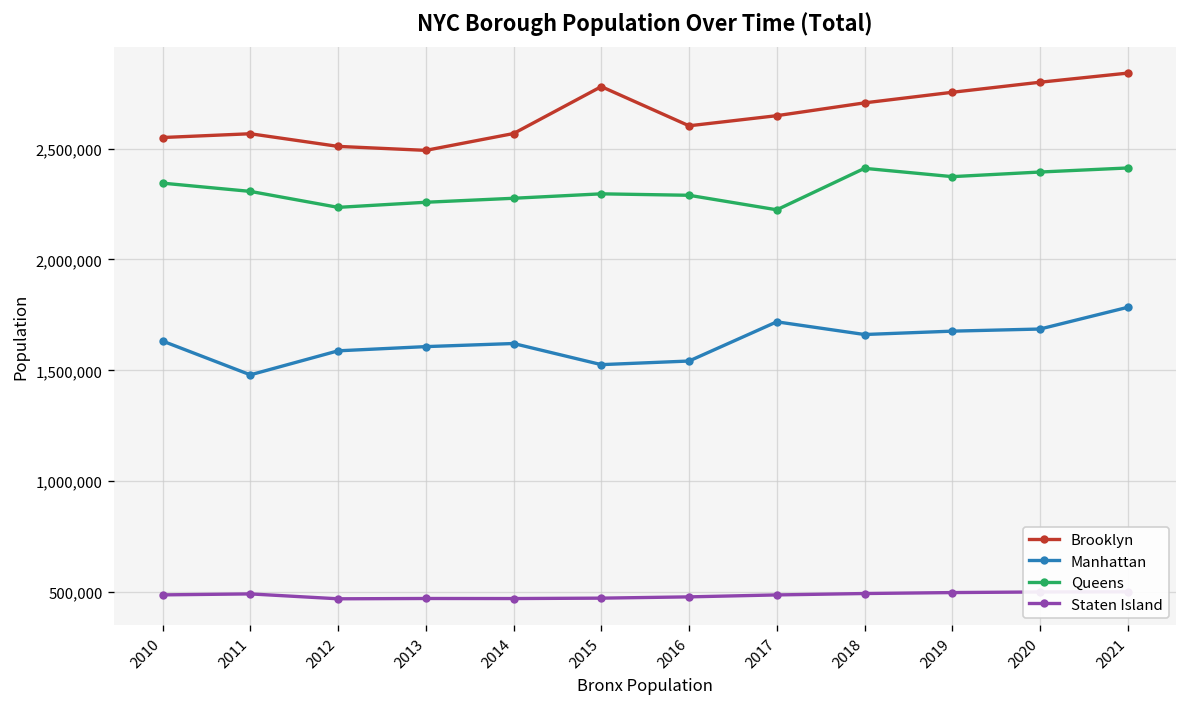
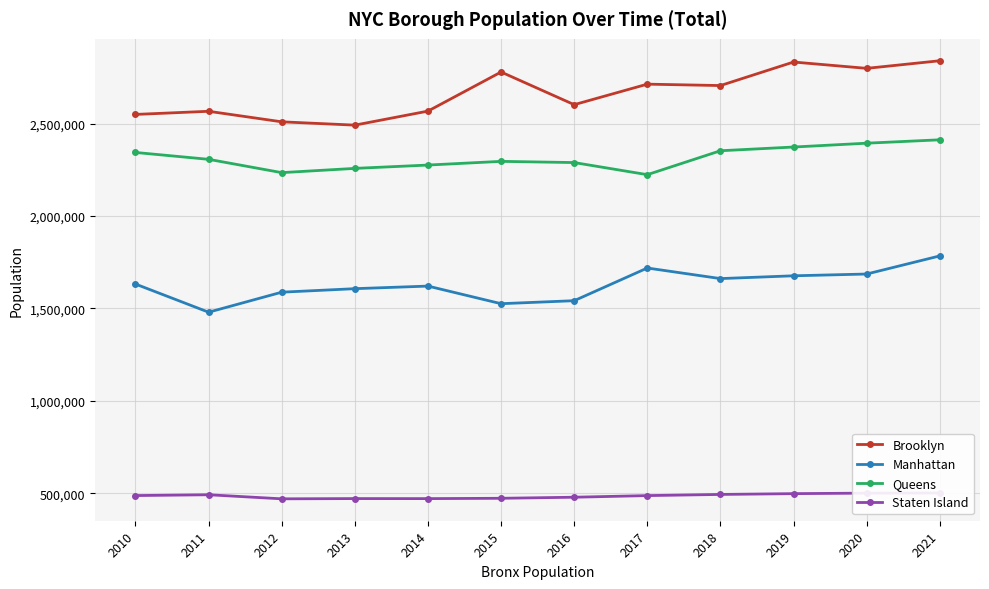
  {
    "Brooklyn": {
      "2010": "2,550,000",
      "2011": "2,570,000",
      "2012": "2,510,000",
      "2013": "2,490,000",
      "2014": "2,570,000",
      "2015": "2,780,000",
      "2016": "2,600,000",
-     "2017": "2,650,000",
+     "2017": "2,710,000",
      "2018": "2,710,000",
-     "2019": "2,750,000",
+     "2019": "2,830,000",
      "2020": "2,800,000",
      "2021": "2,840,000"
    },
    "Manhattan": {
      "2010": "1,630,000",
      "2011": "1,480,000",
      "2012": "1,590,000",
      "2013": "1,610,000",
      "2014": "1,620,000",
      "2015": "1,530,000",
      "2016": "1,540,000",
      "2017": "1,720,000",
      "2018": "1,660,000",
      "2019": "1,680,000",
      "2020": "1,690,000",
      "2021": "1,780,000"
    },
    "Queens": {
      "2010": "2,340,000",
      "2011": "2,310,000",
      "2012": "2,240,000",
      "2013": "2,260,000",
      "2014": "2,280,000",
      "2015": "2,300,000",
      "2016": "2,290,000",
      "2017": "2,220,000",
-     "2018": "2,410,000",
+     "2018": "2,350,000",
      "2019": "2,370,000",
      "2020": "2,390,000",
      "2021": "2,410,000"
    },
    "Staten Island": {
      "2010": "490,000",
      "2011": "490,000",
      "2012": "470,000",
      "2013": "470,000",
      "2014": "470,000",
      "2015": "470,000",
      "2016": "480,000",
      "2017": "490,000",
      "2018": "490,000",
      "2019": "500,000"
    }
  }
